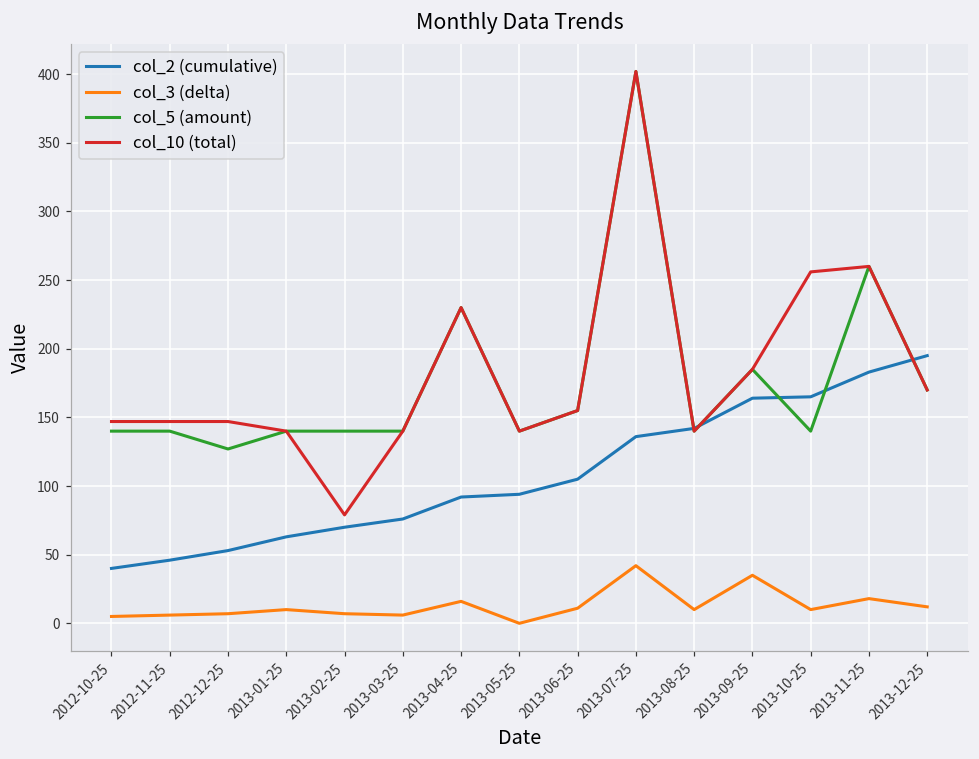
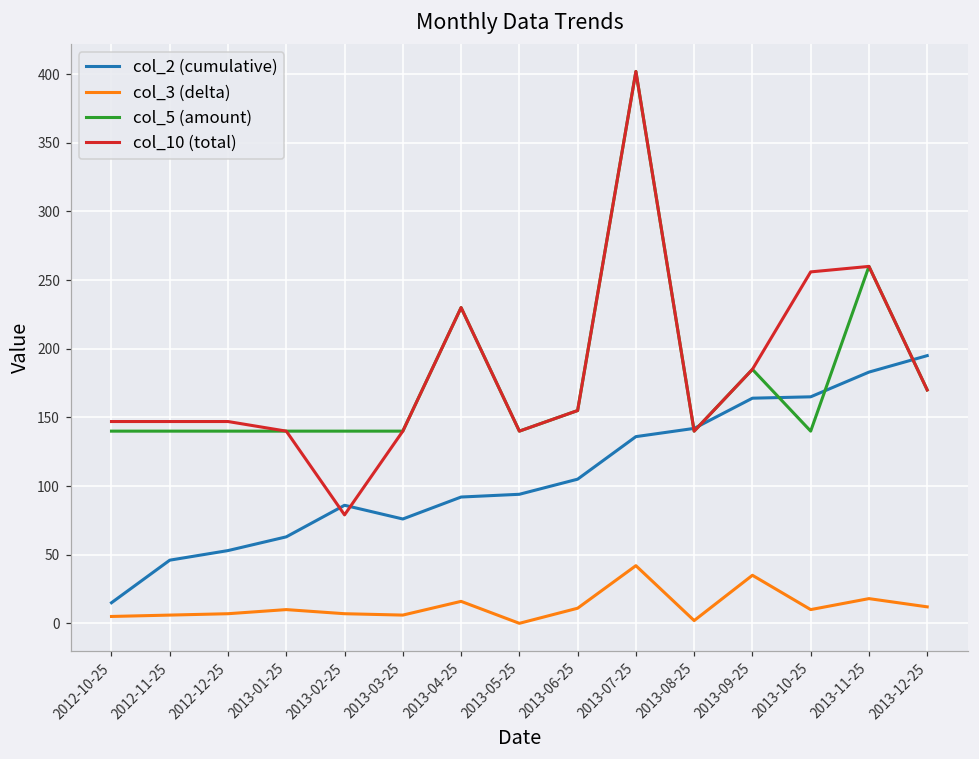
  {
    "col_2 (cumulative)": {
-     "2012-10-25": 40,
+     "2012-10-25": 15,
      "2012-11-25": 46,
      "2012-12-25": 53,
      "2013-01-25": 63,
-     "2013-02-25": 70,
+     "2013-02-25": 86,
      "2013-03-25": 76,
      "2013-04-25": 92,
      "2013-05-25": 94,
      "2013-06-25": 105,
      "2013-07-25": 136,
      "2013-09-25": 164,
      "2013-10-25": 165,
      "2013-11-25": 183,
      "2013-12-25": 195
    },
    "col_3 (delta)": {
      "2012-10-25": 5,
      "2012-11-25": 6,
      "2012-12-25": 7,
      "2013-01-25": 10,
      "2013-02-25": 7,
      "2013-03-25": 6,
      "2013-04-25": 16,
      "2013-05-25": 0,
      "2013-06-25": 11,
      "2013-07-25": 42,
-     "2013-08-25": 10,
+     "2013-08-25": 2,
      "2013-09-25": 35,
      "2013-10-25": 10,
      "2013-11-25": 18,
      "2013-12-25": 12
    },
    "col_5 (amount)": {
      "2012-10-25": 140,
      "2012-11-25": 140,
-     "2012-12-25": 127,
+     "2012-12-25": 140,
      "2013-02-25": 140,
      "2013-10-25": 140
    },
    "col_10 (total)": {
      "2012-10-25": 147,
      "2012-11-25": 147,
      "2012-12-25": 147,
      "2013-02-25": 79,
      "2013-10-25": 256
    }
  }
